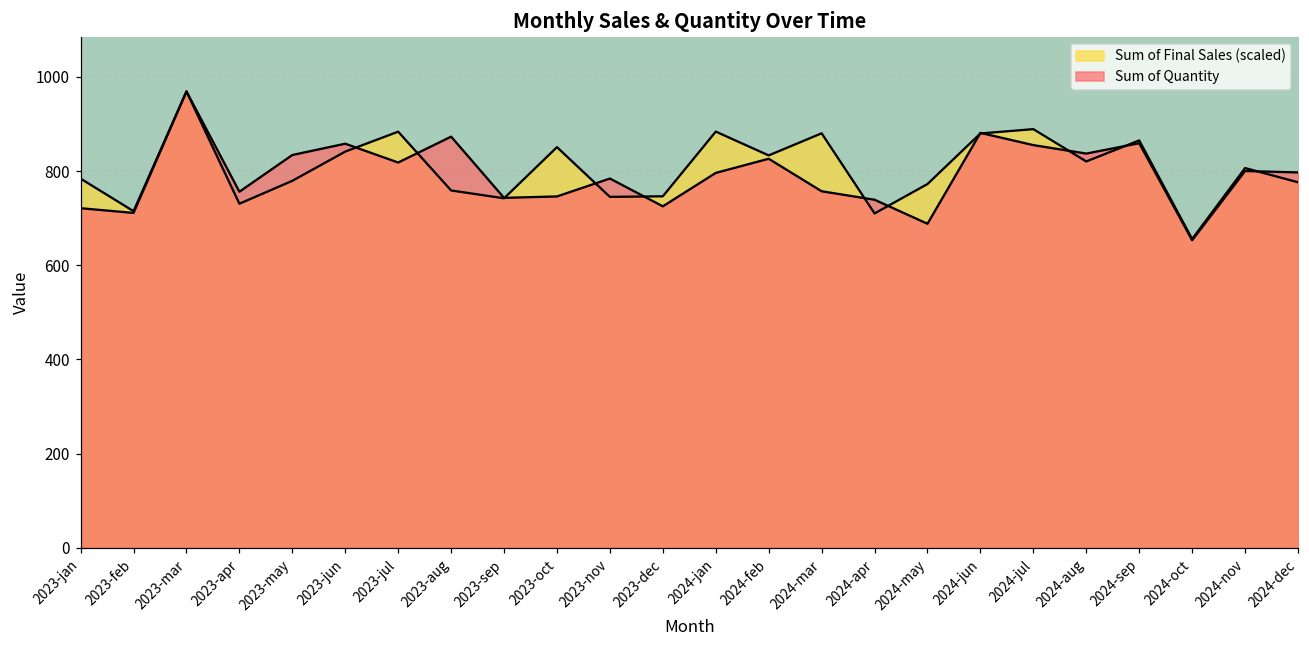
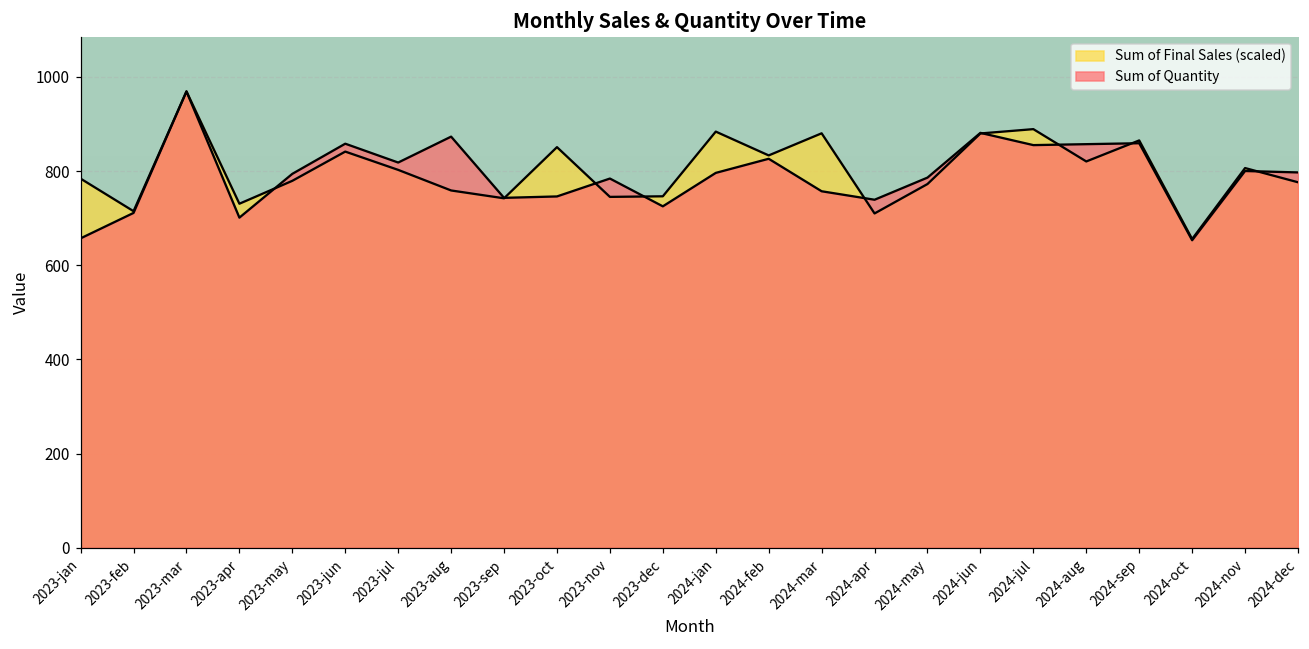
  {
    "Sum of Final Sales (scaled)": {
      "2023-jan": 780,
      "2023-apr": 730,
      "2023-may": 780,
      "2023-jun": 840,
-     "2023-jul": 880,
+     "2023-jul": 800,
      "2023-aug": 760,
      "2023-oct": 850,
      "2023-nov": 750,
      "2023-dec": 750,
      "2024-jan": 880,
      "2024-feb": 830,
      "2024-mar": 880,
      "2024-apr": 710,
      "2024-may": 770,
      "2024-jul": 890,
      "2024-aug": 820,
      "2024-nov": 810,
      "2024-dec": 780
    },
    "Sum of Quantity": {
-     "2023-jan": 720,
-     "2023-apr": 760,
-     "2023-may": 830,
+     "2023-jan": 660,
+     "2023-apr": 700,
+     "2023-may": 790,
      "2023-jun": 860,
      "2023-jul": 820,
      "2023-aug": 870,
      "2023-oct": 750,
      "2023-nov": 780,
      "2023-dec": 730,
      "2024-jan": 800,
      "2024-feb": 830,
      "2024-mar": 760,
      "2024-apr": 740,
-     "2024-may": 690,
+     "2024-may": 790,
      "2024-jul": 860,
-     "2024-aug": 840,
+     "2024-aug": 860,
      "2024-nov": 800,
      "2024-dec": 800
    }
  }
